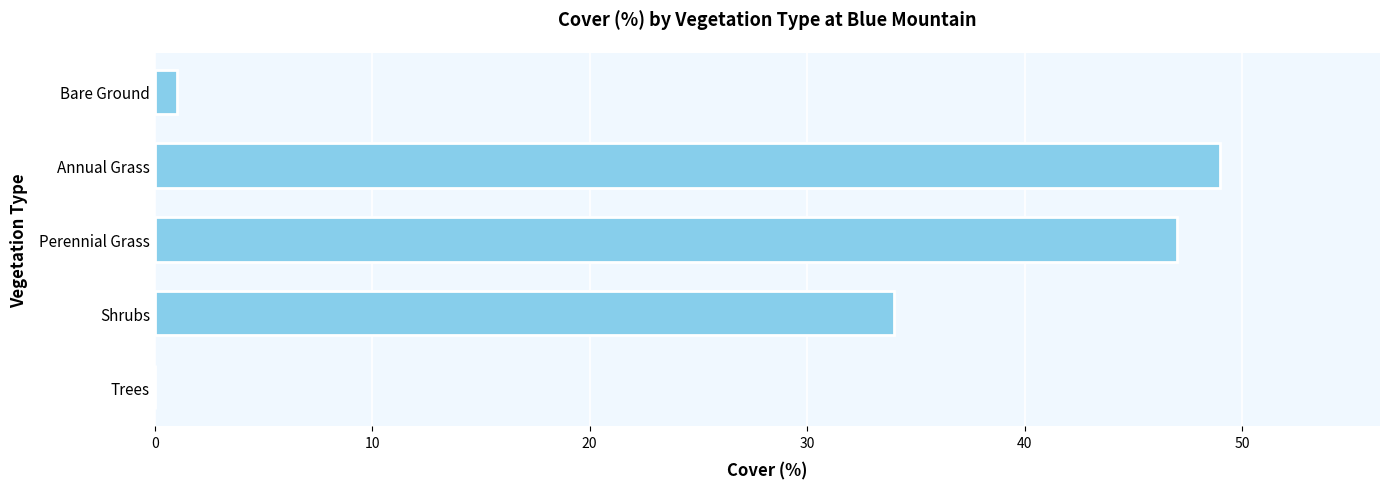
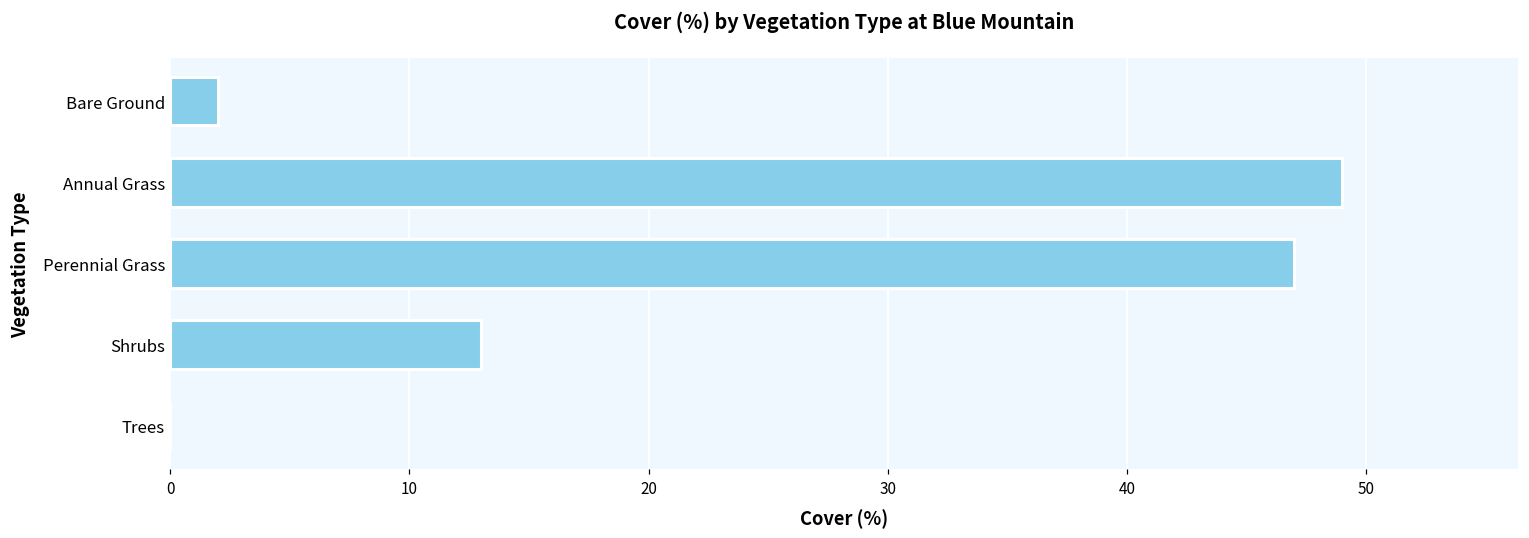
  {
-   "Bare Ground": 1,
+   "Bare Ground": 2,
    "Annual Grass": 49,
    "Perennial Grass": 47,
-   "Shrubs": 34,
+   "Shrubs": 13,
    "Trees": 0
  }
